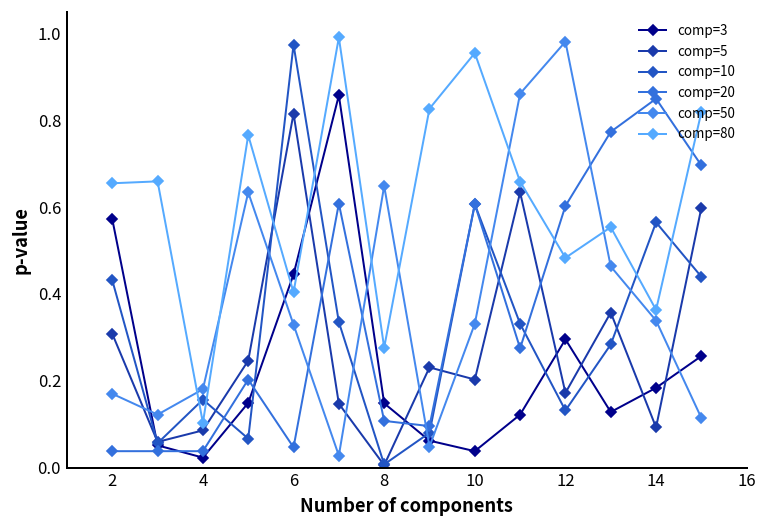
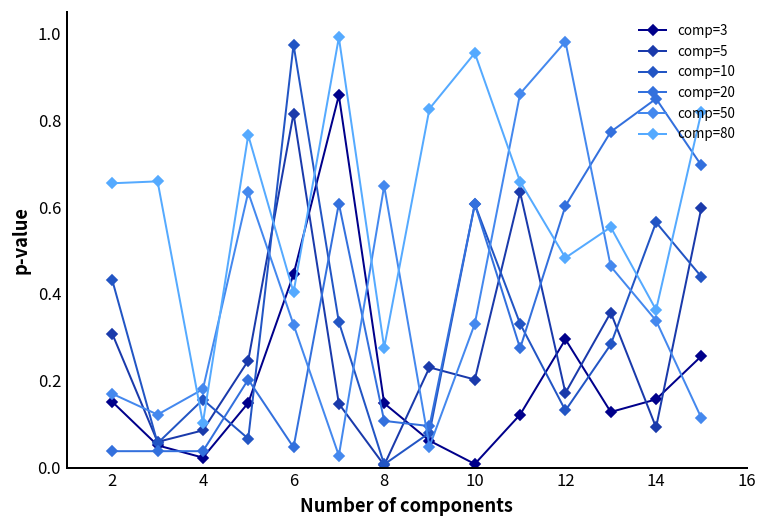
  {
    "comp=3": {
-     "2": 0.57,
+     "2": 0.15,
      "4": 0.02,
      "6": 0.45,
      "8": 0.15,
-     "10": 0.04,
+     "10": 0.01,
      "12": 0.30,
-     "14": 0.18
+     "14": 0.16
    }
  }
